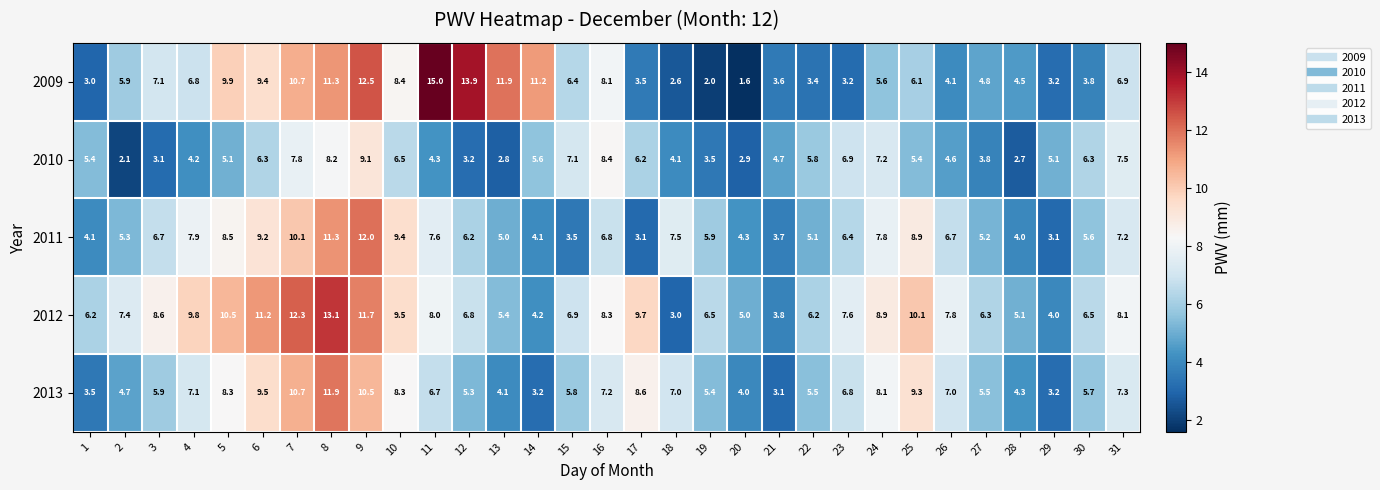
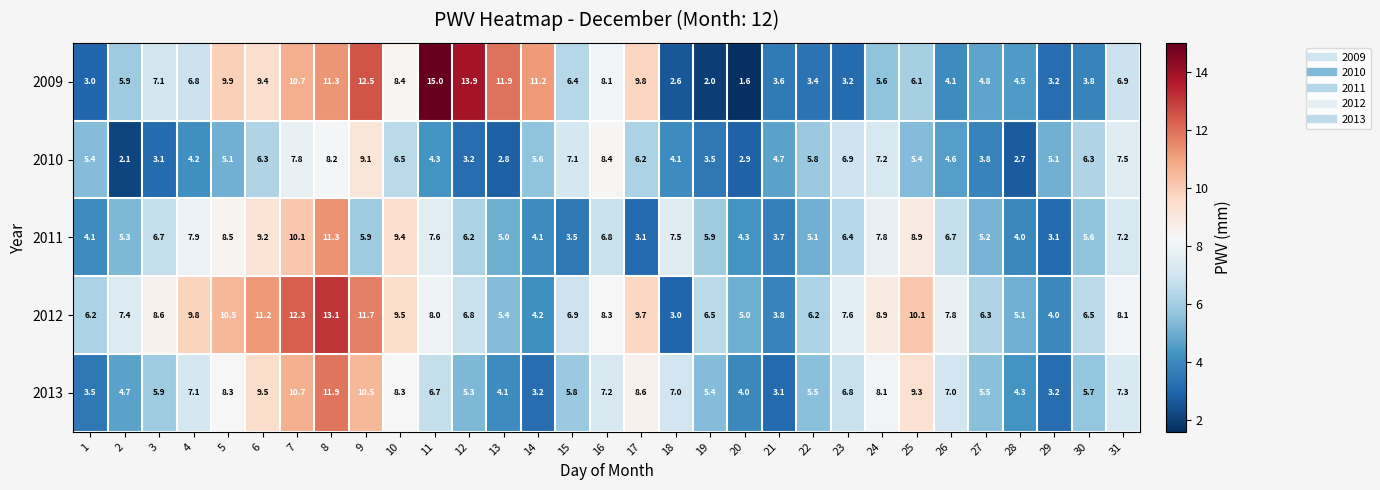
  {
    "2009": {
      "1": 3.0,
      "2": 5.9,
      "3": 7.1,
      "4": 6.8,
      "5": 9.9,
      "6": 9.4,
      "7": 10.7,
      "8": 11.3,
      "9": 12.5,
      "10": 8.4,
      "11": 15.0,
      "12": 13.9,
      "13": 11.9,
      "14": 11.2,
      "15": 6.4,
      "16": 8.1,
-     "17": 3.5,
+     "17": 9.8,
      "18": 2.6,
      "19": 2.0,
      "20": 1.6,
      "21": 3.6,
      "22": 3.4,
      "23": 3.2,
      "24": 5.6,
      "25": 6.1,
      "26": 4.1,
      "27": 4.8,
      "28": 4.5,
      "29": 3.2,
      "30": 3.8,
      "31": 6.9
    },
    "2010": {
      "1": 5.4,
      "2": 2.1,
      "3": 3.1,
      "4": 4.2,
      "5": 5.1,
      "6": 6.3,
      "7": 7.8,
      "8": 8.2,
      "9": 9.1,
      "10": 6.5,
      "11": 4.3,
      "12": 3.2,
      "13": 2.8,
      "14": 5.6,
      "15": 7.1,
      "16": 8.4,
      "17": 6.2,
      "18": 4.1,
      "19": 3.5,
      "20": 2.9,
      "21": 4.7,
      "22": 5.8,
      "23": 6.9,
      "24": 7.2,
      "25": 5.4,
      "26": 4.6,
      "27": 3.8,
      "28": 2.7,
      "29": 5.1,
      "30": 6.3,
      "31": 7.5
    },
    "2011": {
      "1": 4.1,
      "2": 5.3,
      "3": 6.7,
      "4": 7.9,
      "5": 8.5,
      "6": 9.2,
      "7": 10.1,
      "8": 11.3,
-     "9": 12.0,
+     "9": 5.9,
      "10": 9.4,
      "11": 7.6,
      "12": 6.2,
      "13": 5.0,
      "14": 4.1,
      "15": 3.5,
      "16": 6.8,
      "17": 3.1,
      "18": 7.5,
      "19": 5.9,
      "20": 4.3,
      "21": 3.7,
      "22": 5.1,
      "23": 6.4,
      "24": 7.8,
      "25": 8.9,
      "26": 6.7,
      "27": 5.2,
      "28": 4.0,
      "29": 3.1,
      "30": 5.6,
      "31": 7.2
    },
    "2012": {
      "1": 6.2,
      "2": 7.4,
      "3": 8.6,
      "4": 9.8,
      "5": 10.5,
      "6": 11.2,
      "7": 12.3,
      "8": 13.1,
      "9": 11.7,
      "10": 9.5,
      "11": 8.0,
      "12": 6.8,
      "13": 5.4,
      "14": 4.2,
      "15": 6.9,
      "16": 8.3,
      "17": 9.7,
      "18": 3.0,
      "19": 6.5,
      "20": 5.0,
      "21": 3.8,
      "22": 6.2,
      "23": 7.6,
      "24": 8.9,
      "25": 10.1,
      "26": 7.8,
      "27": 6.3,
      "28": 5.1,
      "29": 4.0,
      "30": 6.5,
      "31": 8.1
    },
    "2013": {
      "1": 3.5,
      "2": 4.7,
      "3": 5.9,
      "4": 7.1,
      "5": 8.3,
      "6": 9.5,
      "7": 10.7,
      "8": 11.9,
      "9": 10.5,
      "10": 8.3,
      "11": 6.7,
      "12": 5.3,
      "13": 4.1,
      "14": 3.2,
      "15": 5.8,
      "16": 7.2,
      "17": 8.6,
      "18": 7.0,
      "19": 5.4,
      "20": 4.0,
      "21": 3.1,
      "22": 5.5,
      "23": 6.8,
      "24": 8.1,
      "25": 9.3,
      "26": 7.0,
      "27": 5.5,
      "28": 4.3,
      "29": 3.2,
      "30": 5.7,
      "31": 7.3
    }
  }
